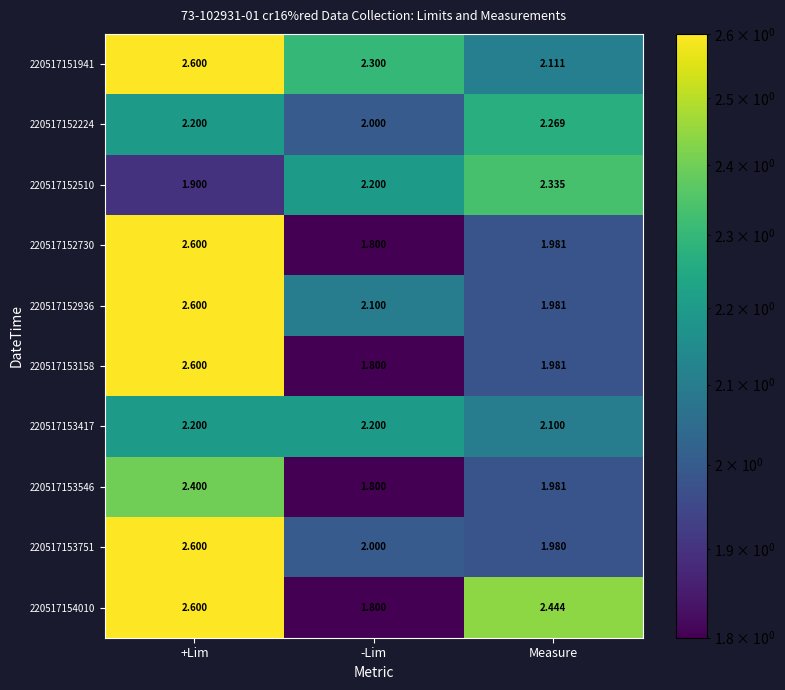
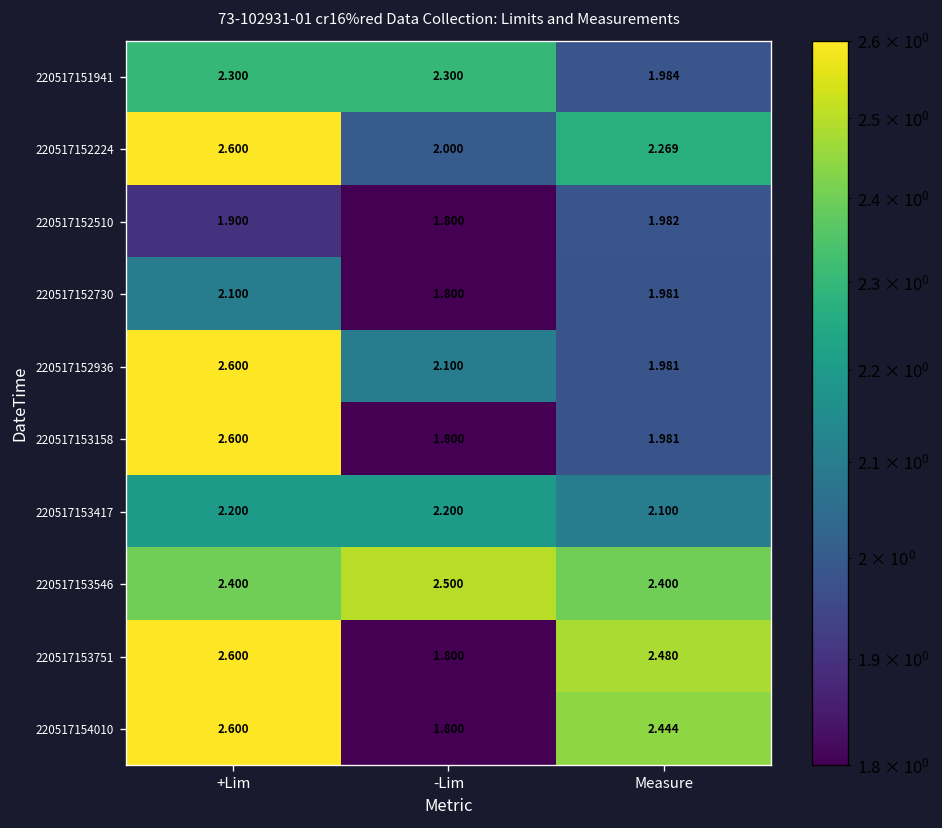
  {
    "220517151941": {
-     "+Lim": 2.600,
+     "+Lim": 2.300,
      "-Lim": 2.300,
-     "Measure": 2.111
+     "Measure": 1.984
    },
    "220517152224": {
-     "+Lim": 2.200,
+     "+Lim": 2.600,
      "-Lim": 2.000,
      "Measure": 2.269
    },
    "220517152510": {
      "+Lim": 1.900,
-     "-Lim": 2.200,
-     "Measure": 2.335
+     "-Lim": 1.800,
+     "Measure": 1.982
    },
    "220517152730": {
-     "+Lim": 2.600,
+     "+Lim": 2.100,
      "-Lim": 1.800,
      "Measure": 1.981
    },
    "220517152936": {
      "+Lim": 2.600,
      "-Lim": 2.100,
      "Measure": 1.981
    },
    "220517153158": {
      "+Lim": 2.600,
      "-Lim": 1.800,
      "Measure": 1.981
    },
    "220517153417": {
      "+Lim": 2.200,
      "-Lim": 2.200,
      "Measure": 2.100
    },
    "220517153546": {
      "+Lim": 2.400,
-     "-Lim": 1.800,
-     "Measure": 1.981
+     "-Lim": 2.500,
+     "Measure": 2.400
    },
    "220517153751": {
      "+Lim": 2.600,
-     "-Lim": 2.000,
-     "Measure": 1.980
+     "-Lim": 1.800,
+     "Measure": 2.480
    },
    "220517154010": {
      "+Lim": 2.600,
      "-Lim": 1.800,
      "Measure": 2.444
    }
  }
